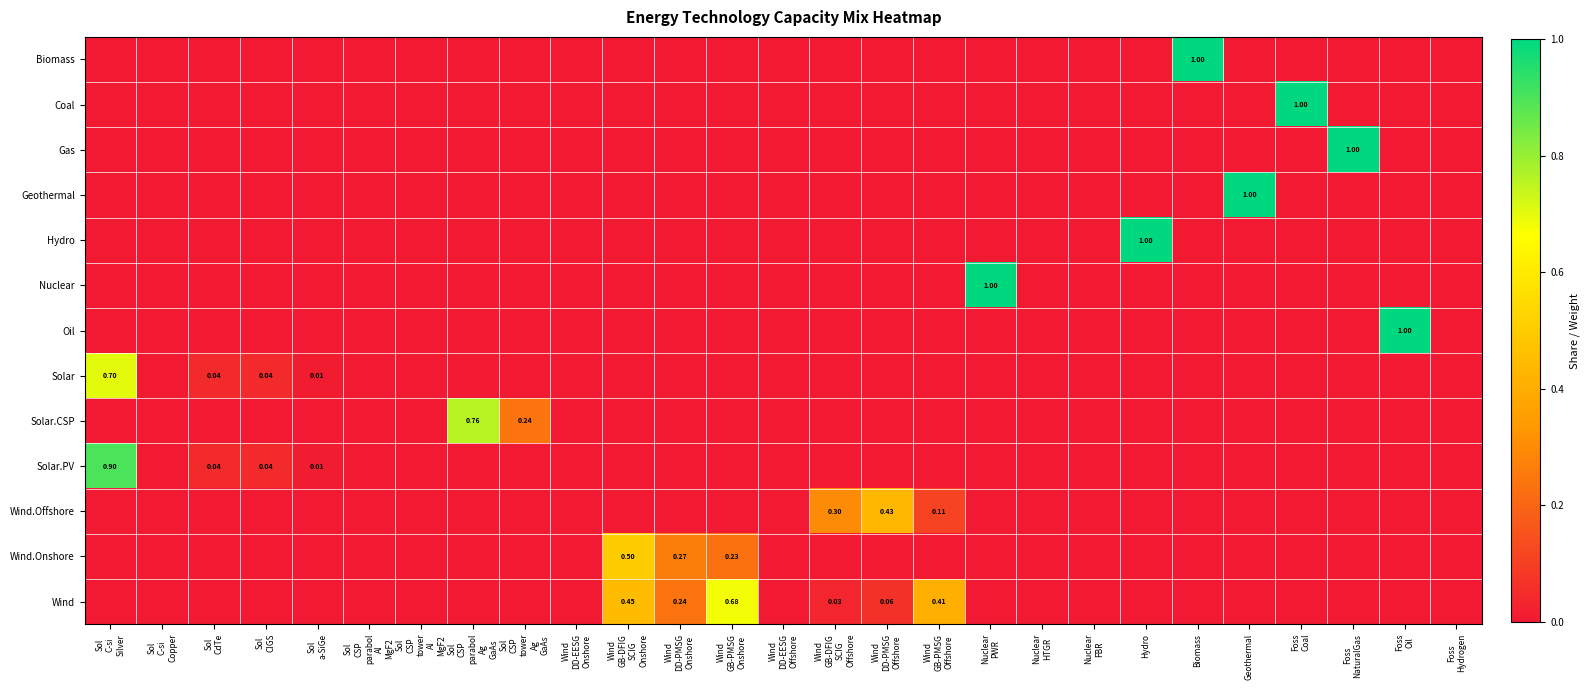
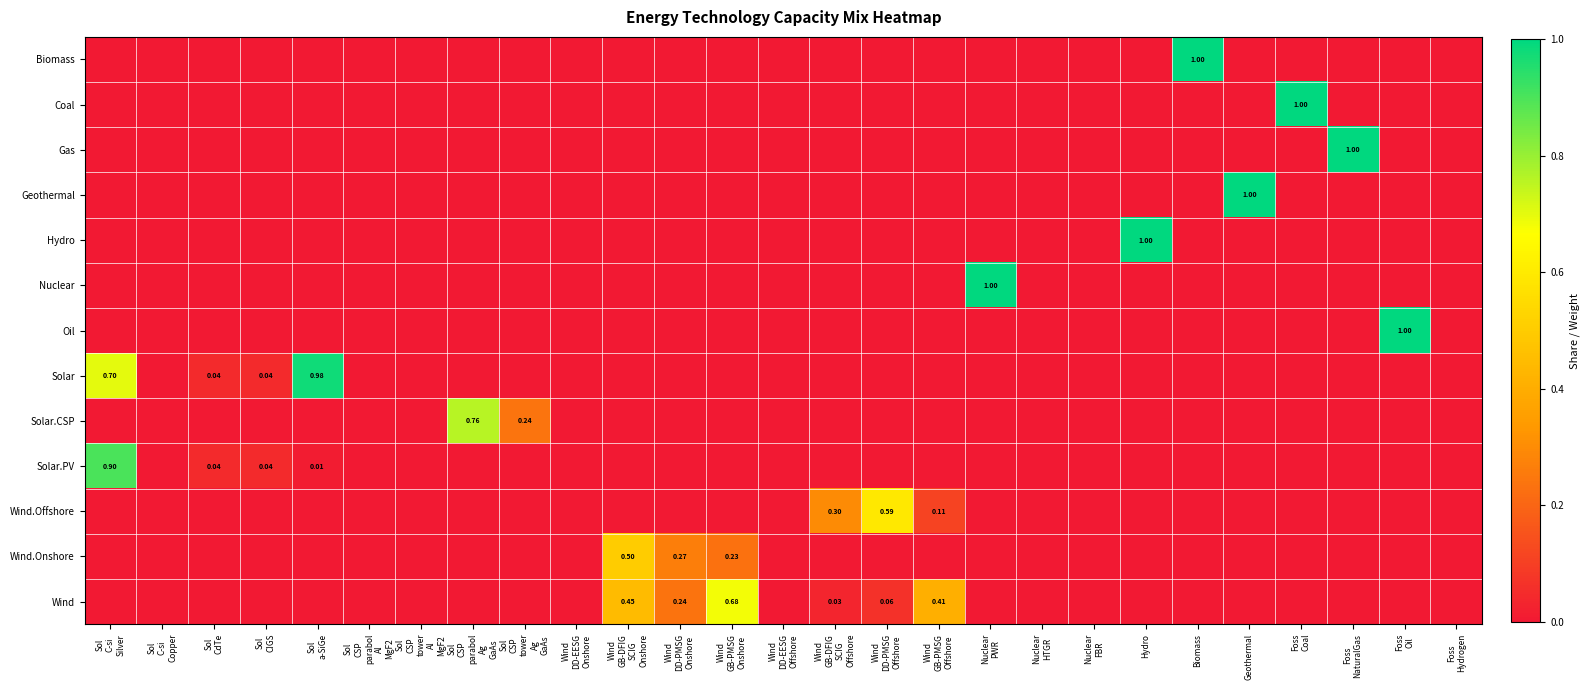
  {
    "Biomass": {
      "Biomass": 1.00
    },
    "Coal": {
      "Foss Coal": 1.00
    },
    "Gas": {
      "Foss NaturalGas": 1.00
    },
    "Geothermal": {
      "Geothermal": 1.00
    },
    "Hydro": {
      "Hydro": 1.00
    },
    "Nuclear": {
      "Nuclear PWR": 1.00
    },
    "Oil": {
      "Foss Oil": 1.00
    },
    "Solar": {
      "Sol C-si Silver": 0.70,
      "Sol CdTe": 0.04,
      "Sol CIGS": 0.04,
-     "Sol a-SiGe": 0.01
+     "Sol a-SiGe": 0.98
    },
    "Solar.CSP": {
      "Sol CSP parabol Ag GaAs": 0.76,
      "Sol CSP tower Ag GaAs": 0.24
    },
    "Solar.PV": {
      "Sol C-si Silver": 0.90,
      "Sol CdTe": 0.04,
      "Sol CIGS": 0.04,
      "Sol a-SiGe": 0.01
    },
    "Wind.Offshore": {
      "Wind GB-DFIG SCIG Offshore": 0.30,
-     "Wind DD-PMSG Offshore": 0.43,
+     "Wind DD-PMSG Offshore": 0.59,
      "Wind GB-PMSG Offshore": 0.11
    },
    "Wind.Onshore": {
      "Wind GB-DFIG SCIG Onshore": 0.50,
      "Wind DD-PMSG Onshore": 0.27,
      "Wind GB-PMSG Onshore": 0.23
    },
    "Wind": {
      "Wind GB-DFIG SCIG Onshore": 0.45,
      "Wind DD-PMSG Onshore": 0.24,
      "Wind GB-PMSG Onshore": 0.68,
      "Wind GB-DFIG SCIG Offshore": 0.03,
      "Wind DD-PMSG Offshore": 0.06,
      "Wind GB-PMSG Offshore": 0.41
    }
  }
